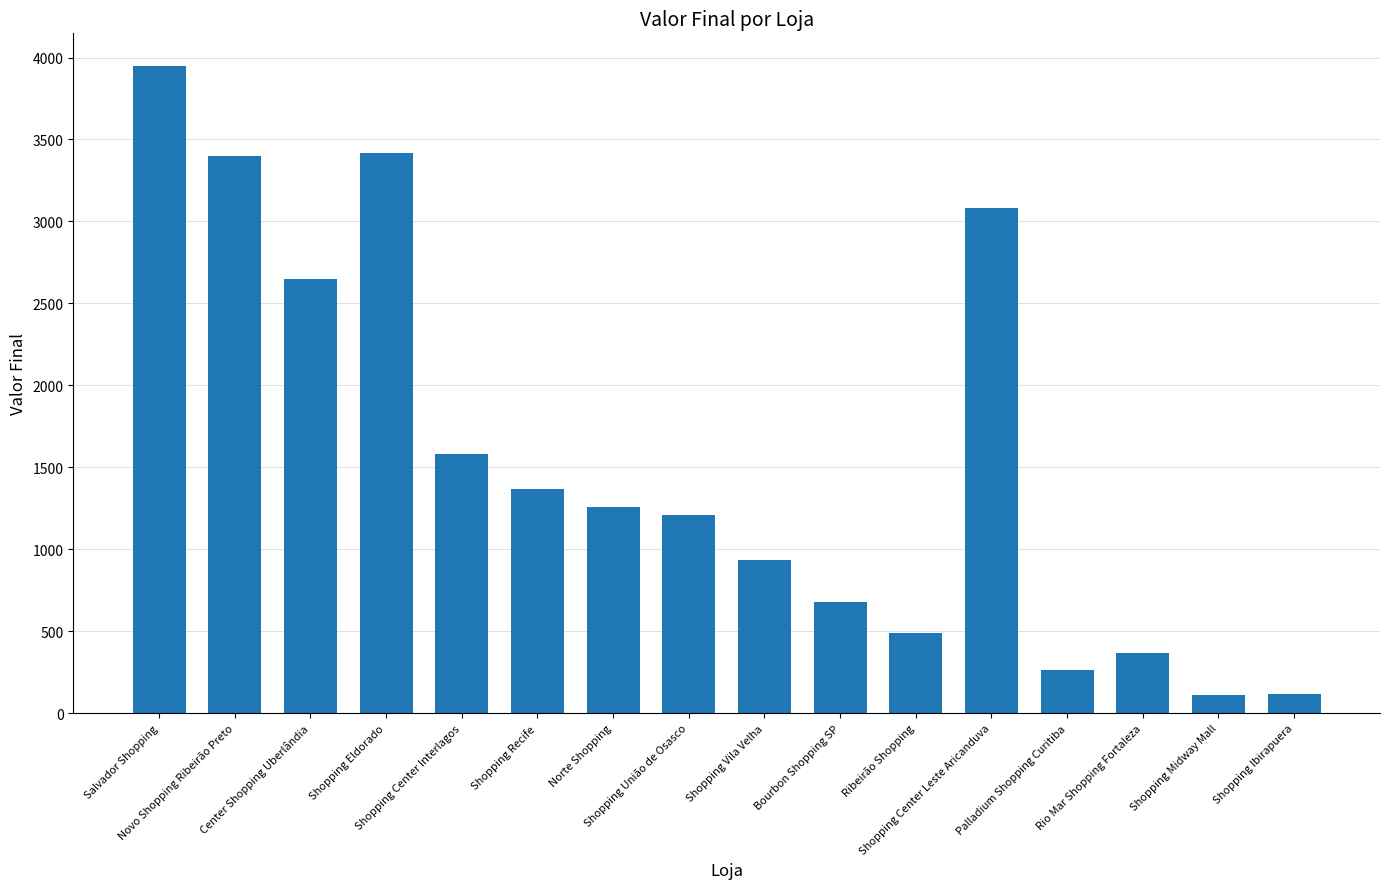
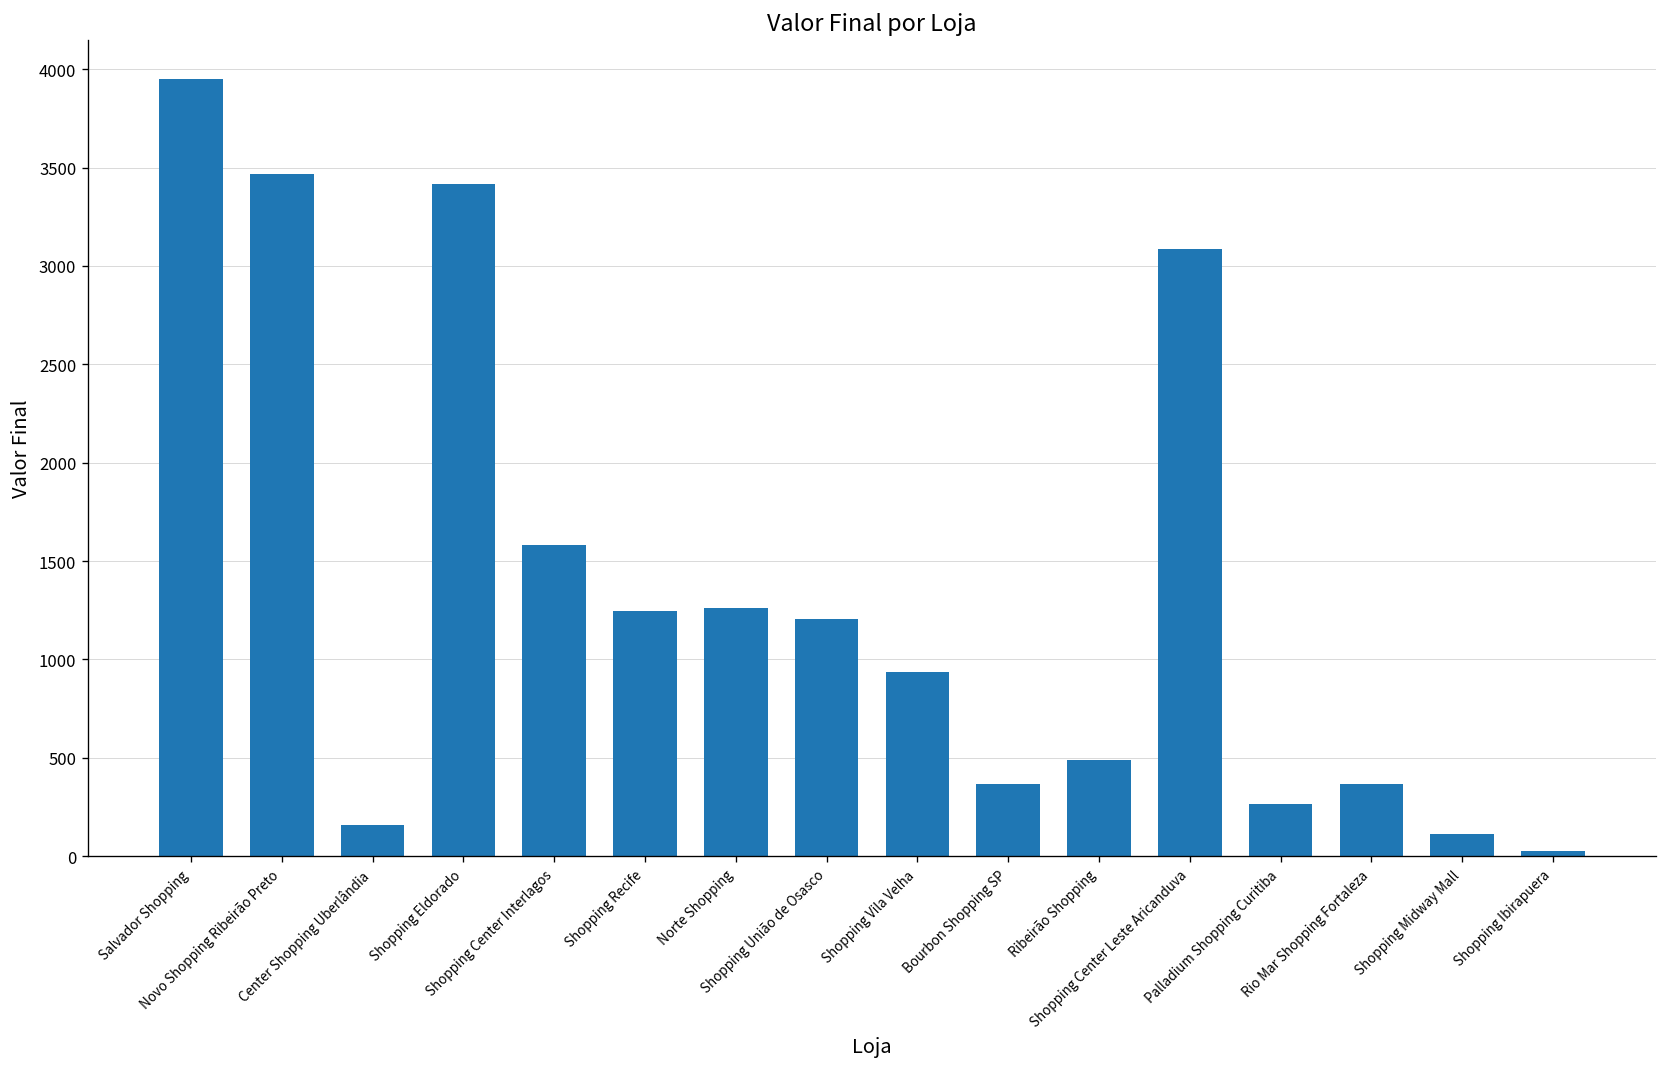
  {
    "Salvador Shopping": 3950,
-   "Novo Shopping Ribeirão Preto": 3400,
-   "Center Shopping Uberlândia": 2650,
+   "Novo Shopping Ribeirão Preto": 3470,
+   "Center Shopping Uberlândia": 160,
    "Shopping Eldorado": 3420,
    "Shopping Center Interlagos": 1580,
-   "Shopping Recife": 1370,
+   "Shopping Recife": 1250,
    "Norte Shopping": 1260,
    "Shopping União de Osasco": 1210,
    "Shopping Vila Velha": 940,
-   "Bourbon Shopping SP": 680,
+   "Bourbon Shopping SP": 370,
    "Ribeirão Shopping": 490,
    "Shopping Center Leste Aricanduva": 3090,
    "Palladium Shopping Curitiba": 260,
    "Rio Mar Shopping Fortaleza": 370,
    "Shopping Midway Mall": 110,
-   "Shopping Ibirapuera": 120
+   "Shopping Ibirapuera": 30
  }
